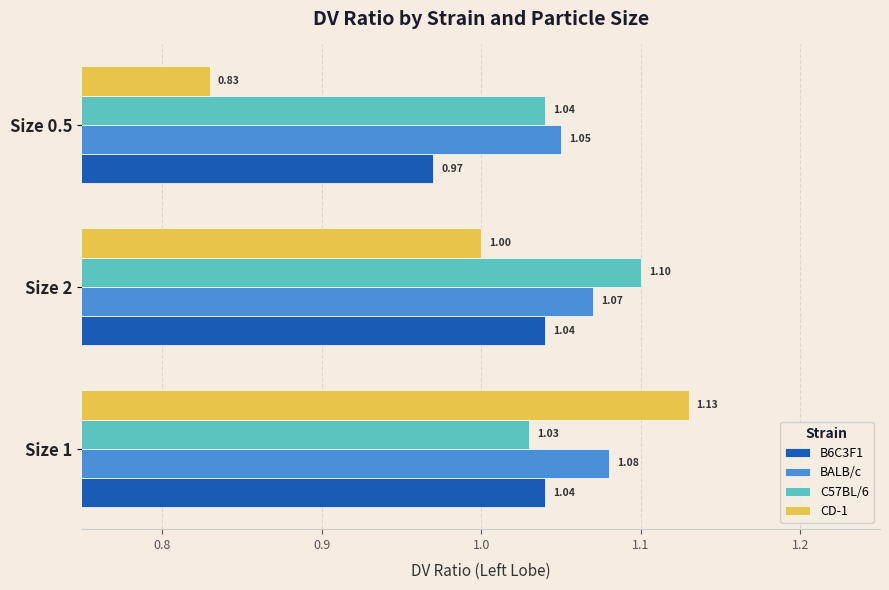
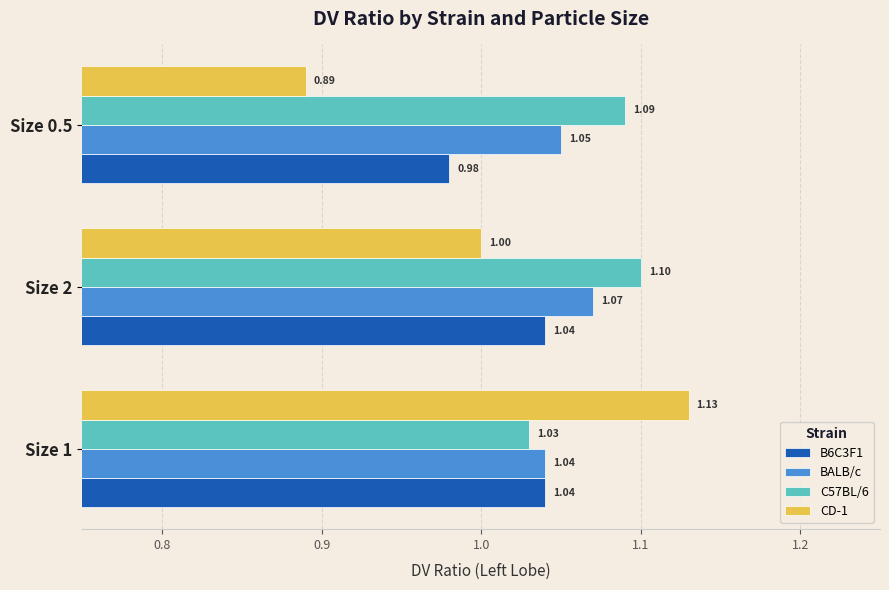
  {
    "B6C3F1": {
-     "Size 0.5": 0.97,
+     "Size 0.5": 0.98,
      "Size 2": 1.04,
      "Size 1": 1.04
    },
    "BALB/c": {
      "Size 0.5": 1.05,
      "Size 2": 1.07,
-     "Size 1": 1.08
+     "Size 1": 1.04
    },
    "C57BL/6": {
-     "Size 0.5": 1.04,
+     "Size 0.5": 1.09,
      "Size 2": 1.10,
      "Size 1": 1.03
    },
    "CD-1": {
-     "Size 0.5": 0.83,
+     "Size 0.5": 0.89,
      "Size 2": 1.00,
      "Size 1": 1.13
    }
  }
